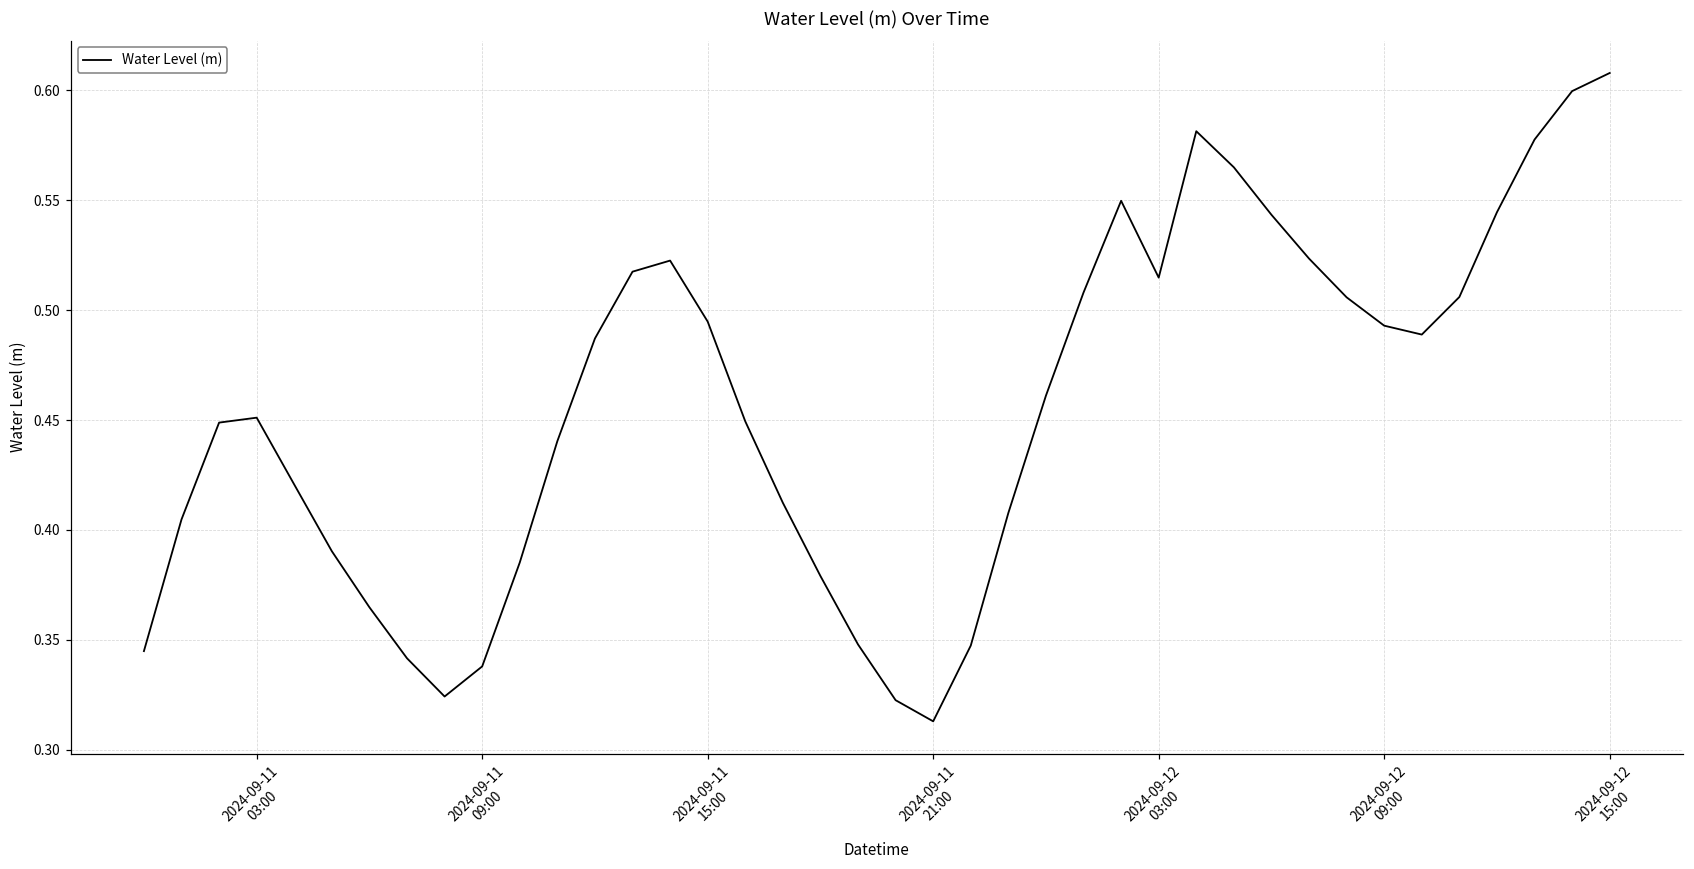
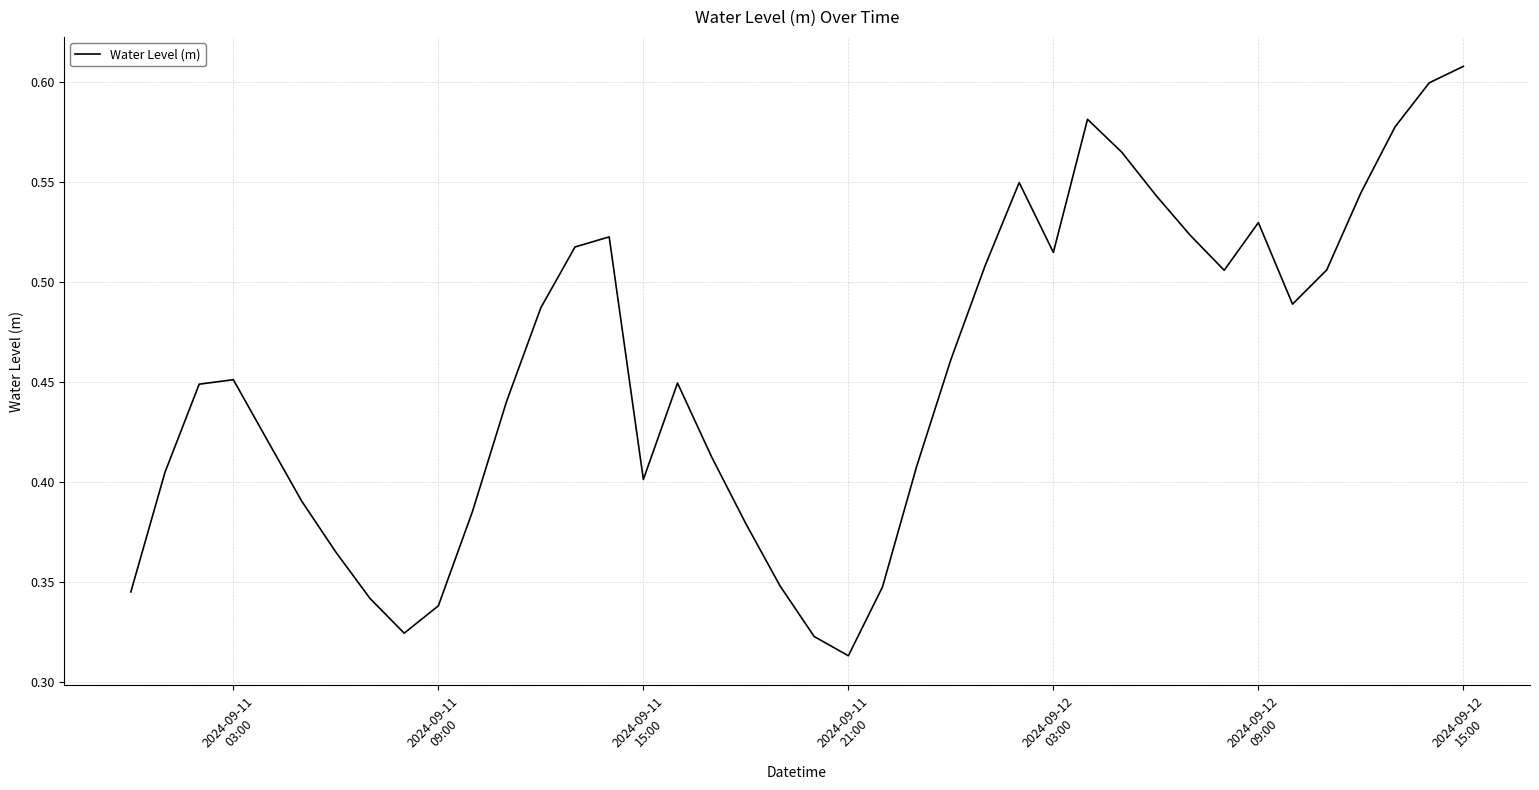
  {
    "2024-09-11 03:00": 0.451,
    "2024-09-11 09:00": 0.338,
-   "2024-09-11 15:00": 0.495,
+   "2024-09-11 15:00": 0.401,
    "2024-09-11 21:00": 0.313,
    "2024-09-12 03:00": 0.515,
-   "2024-09-12 09:00": 0.493,
+   "2024-09-12 09:00": 0.530,
    "2024-09-12 15:00": 0.608
  }
